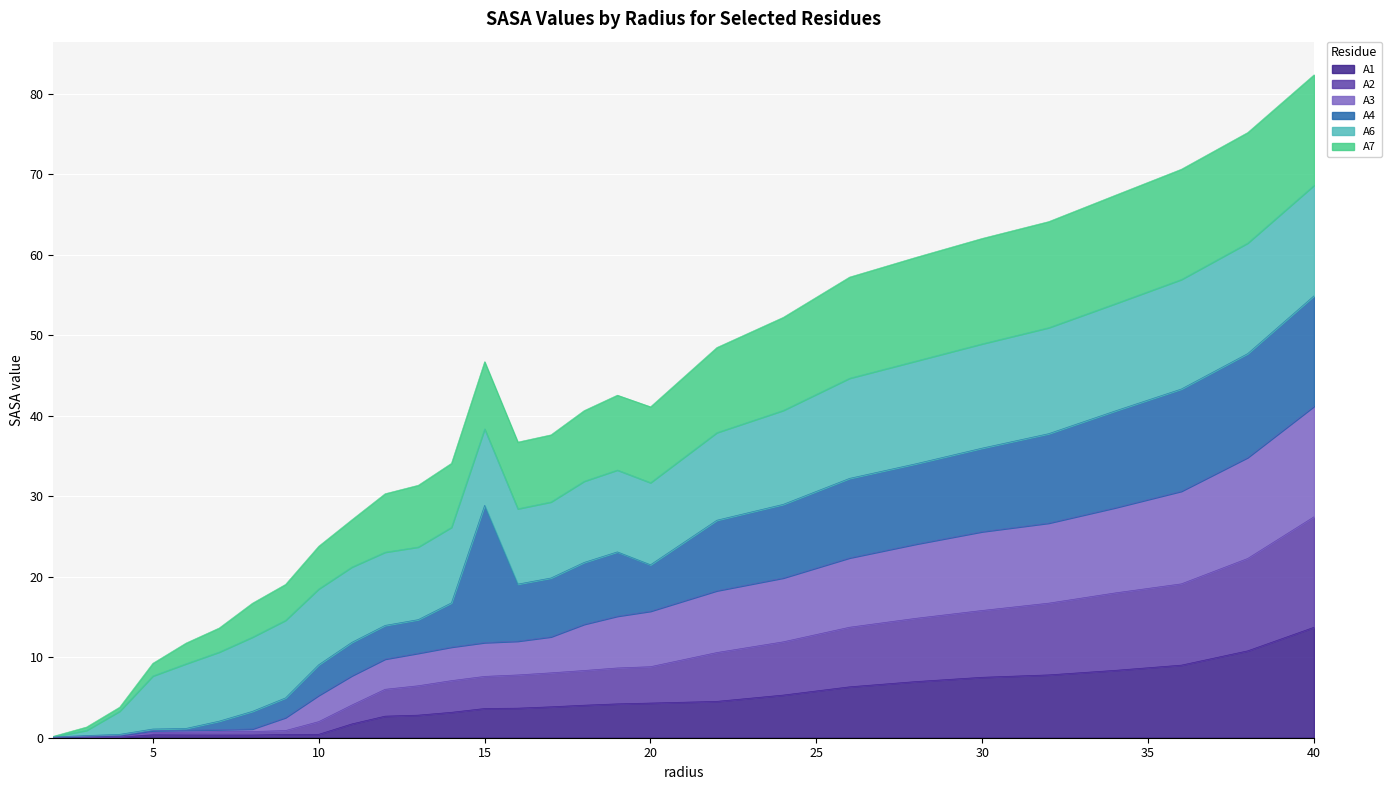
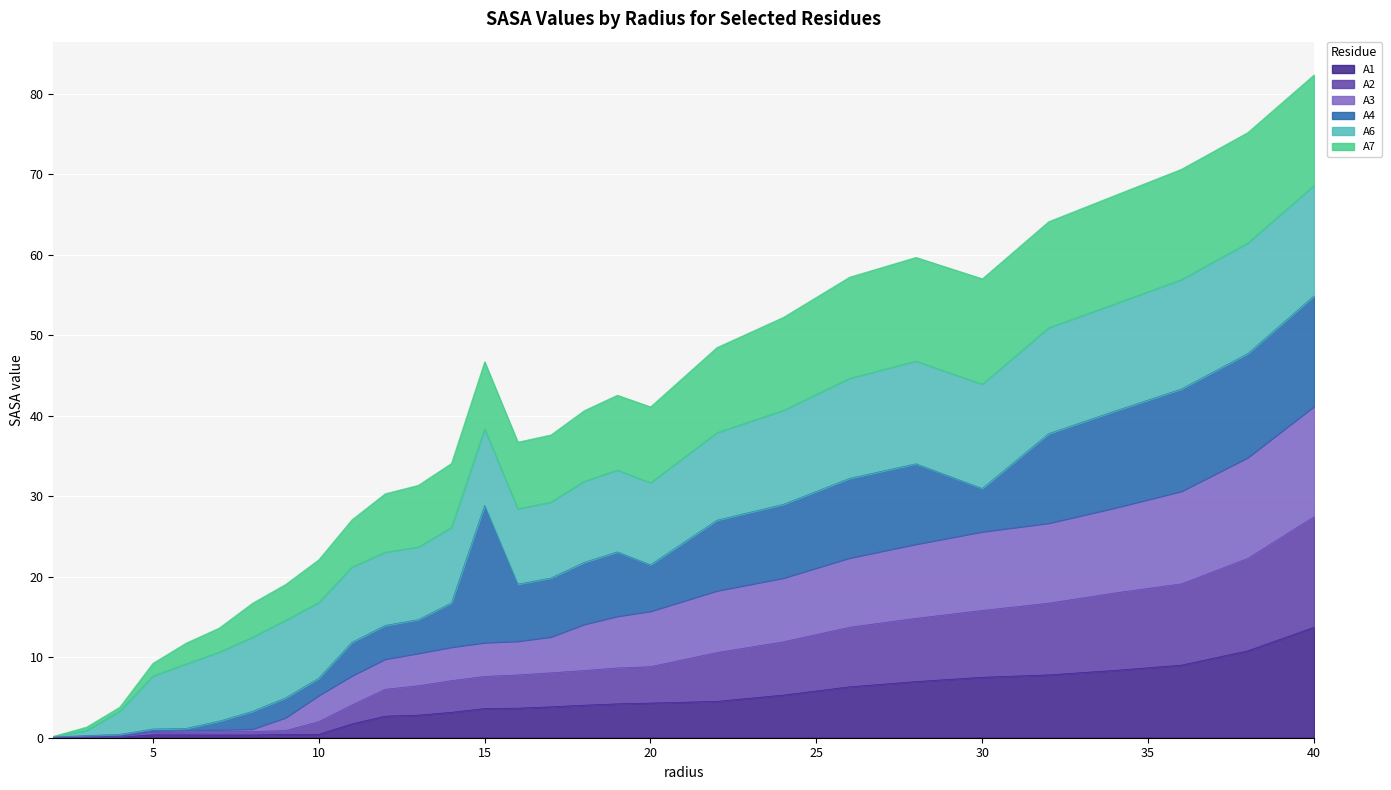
  {
    "A4": {
-     "10": 4,
+     "10": 2,
      "15": 17,
      "20": 6,
-     "30": 10,
+     "30": 5,
      "40": 14
    }
  }
